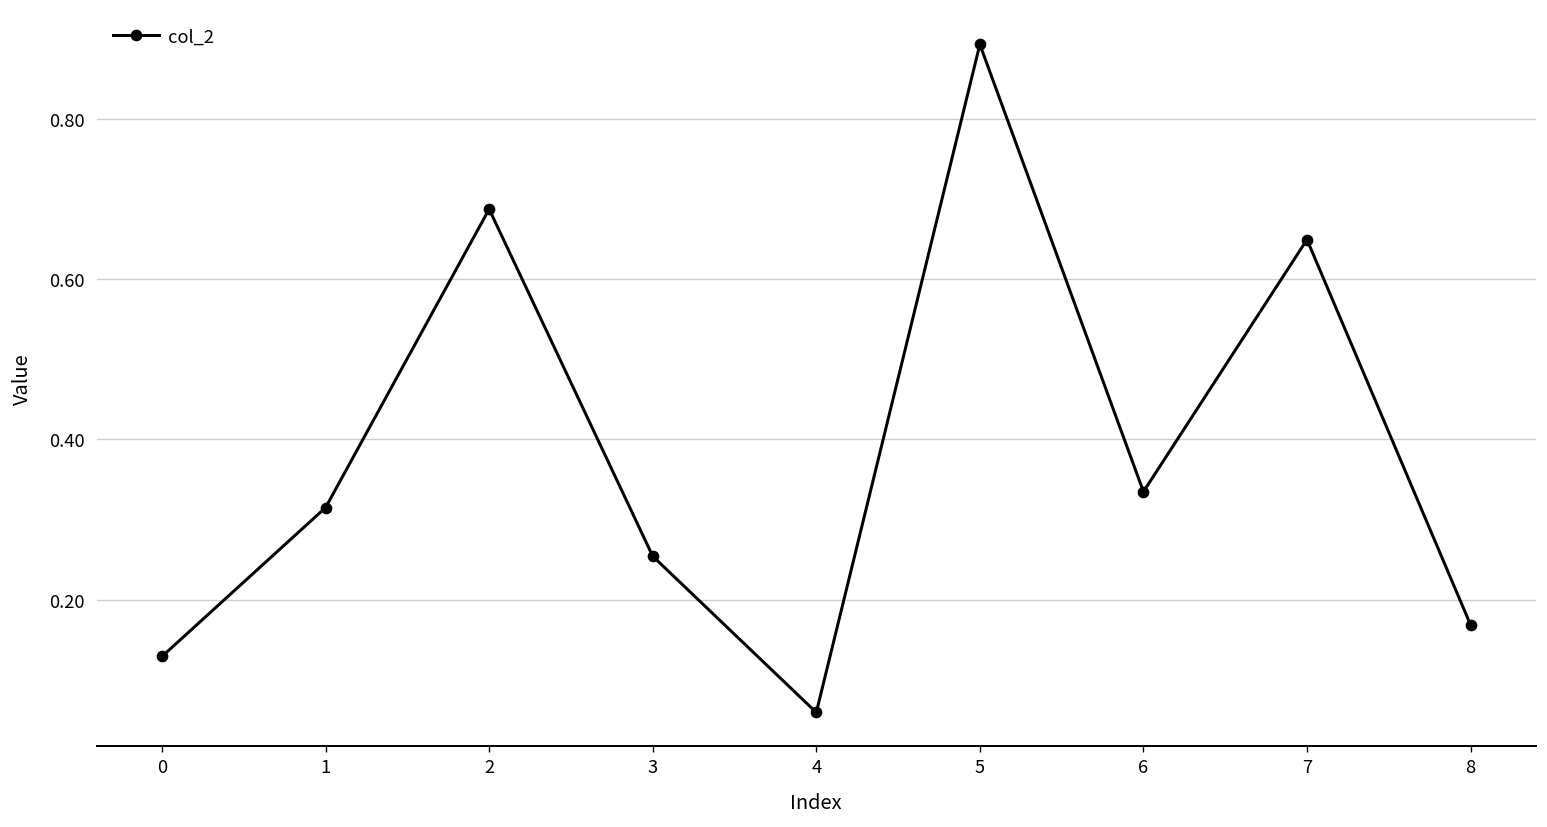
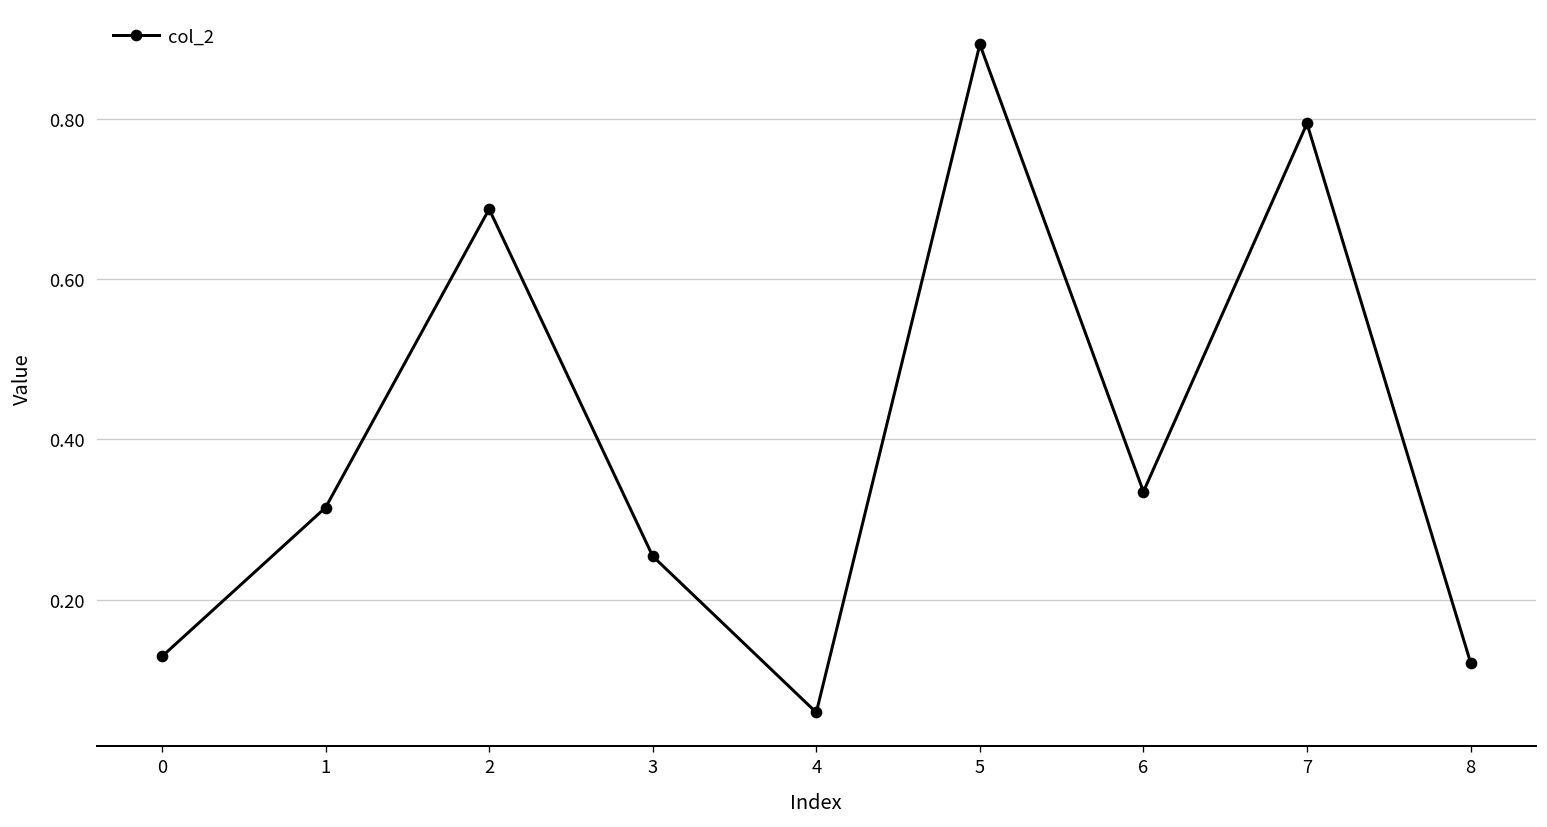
  {
    "0": 0.13,
    "1": 0.31,
    "2": 0.69,
    "3": 0.25,
    "4": 0.06,
    "5": 0.89,
    "6": 0.33,
-   "7": 0.65,
-   "8": 0.17
+   "7": 0.79,
+   "8": 0.12
  }
